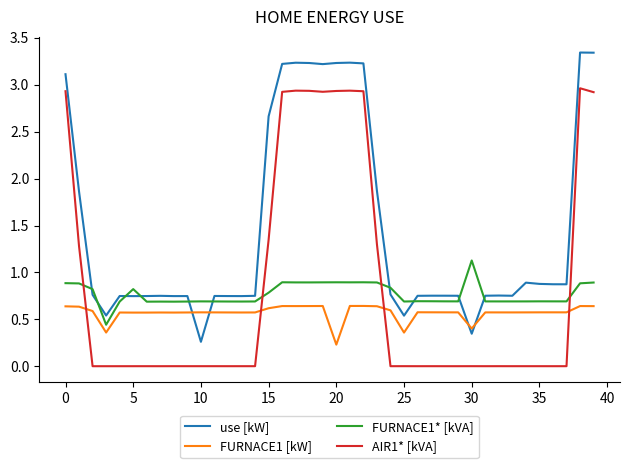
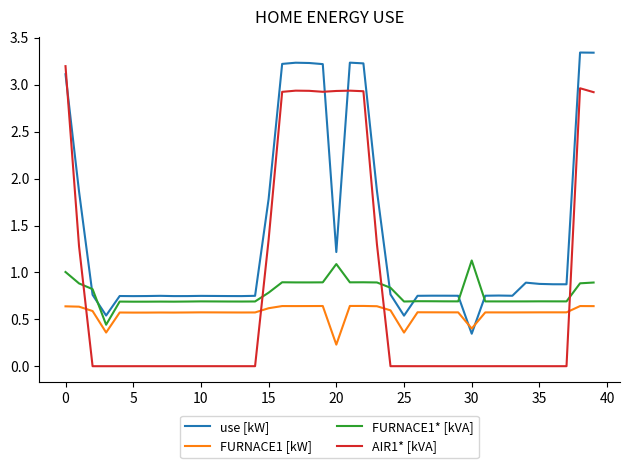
  {
    "use [kW]": {
      "0": 3.1,
      "5": 0.7,
-     "10": 0.3,
-     "15": 2.7,
-     "20": 3.2,
+     "10": 0.8,
+     "15": 1.8,
+     "20": 1.2,
      "25": 0.5,
      "30": 0.3,
      "35": 0.9
    },
    "FURNACE1 [kW]": {
      "0": 0.6,
      "5": 0.6,
      "10": 0.6,
      "15": 0.6,
      "20": 0.2,
      "25": 0.4,
      "30": 0.4,
      "35": 0.6
    },
    "FURNACE1* [kVA]": {
-     "0": 0.9,
-     "5": 0.8,
+     "0": 1.0,
+     "5": 0.7,
      "10": 0.7,
      "15": 0.8,
-     "20": 0.9,
+     "20": 1.1,
      "25": 0.7,
      "30": 1.1,
      "35": 0.7
    },
    "AIR1* [kVA]": {
-     "0": 2.9,
+     "0": 3.2,
      "5": 0.0,
      "10": 0.0,
      "15": 1.3,
      "20": 2.9,
      "25": 0.0,
      "30": 0.0,
      "35": 0.0
    }
  }
